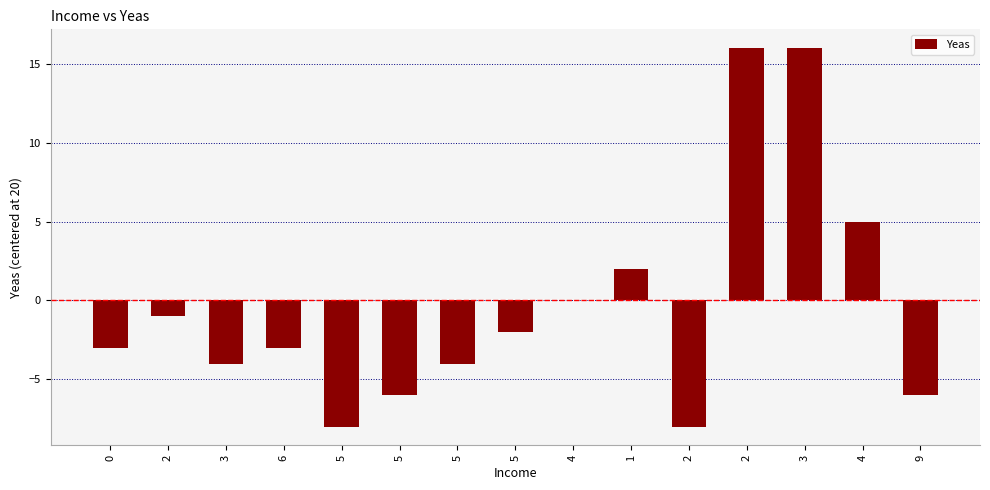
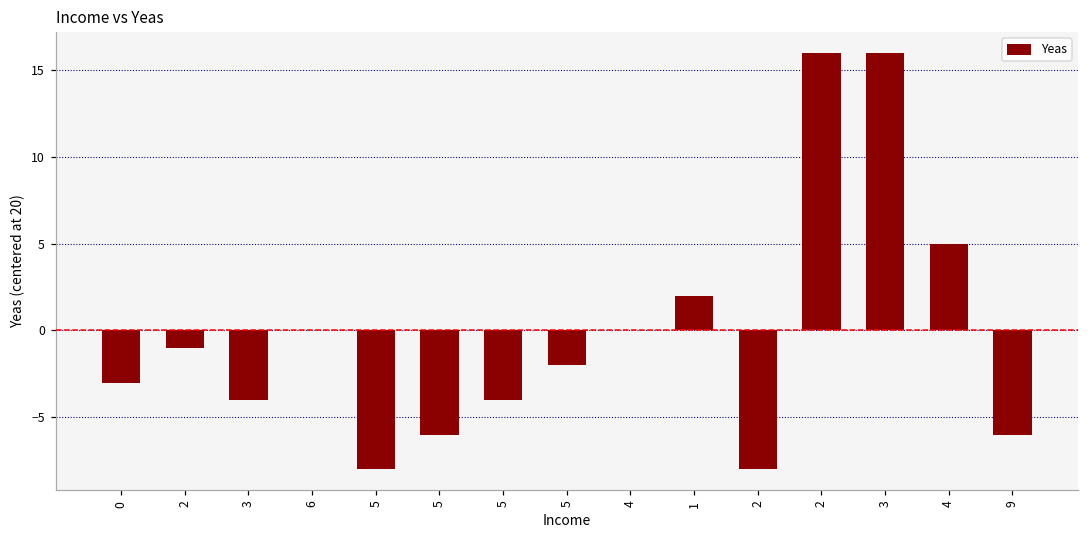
  {
    "0": -3.0,
-   "6": -3.0,
+   "6": 0.0,
    "1": 2.0,
    "9": -6.0
  }
